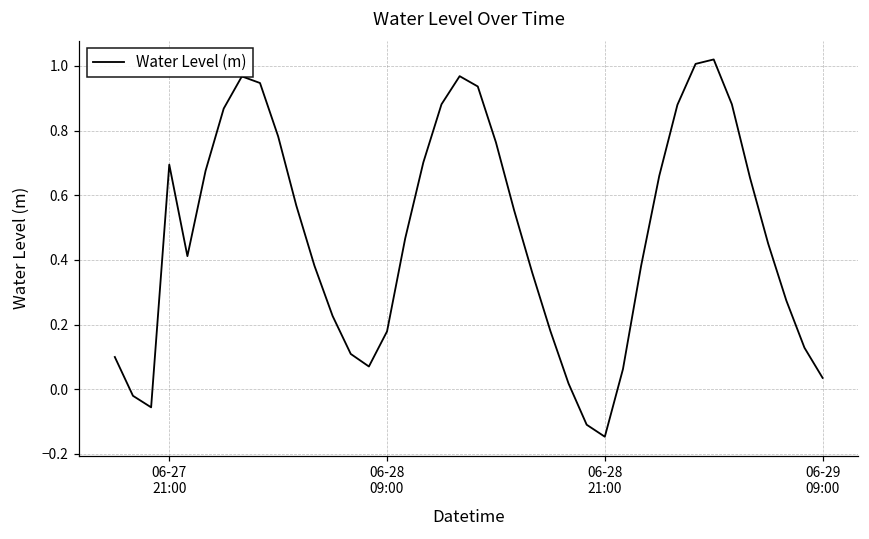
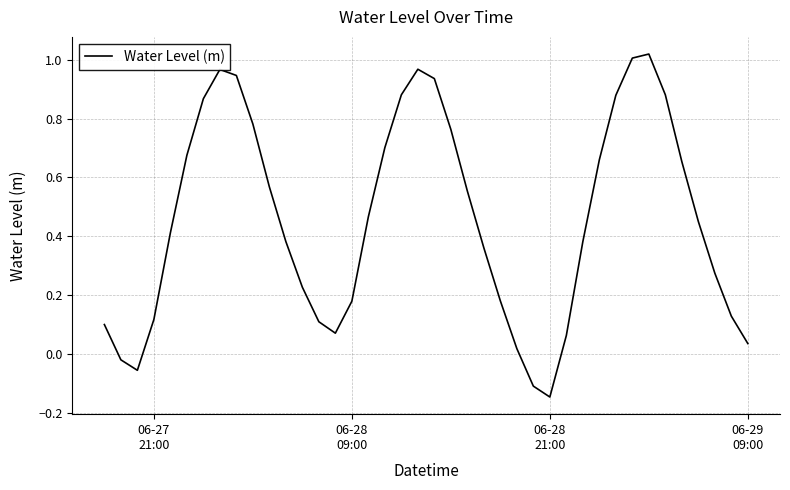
  {
-   "06-27 21:00": 0.69,
+   "06-27 21:00": 0.12,
    "06-28 09:00": 0.18,
    "06-28 21:00": -0.15,
    "06-29 09:00": 0.03
  }
